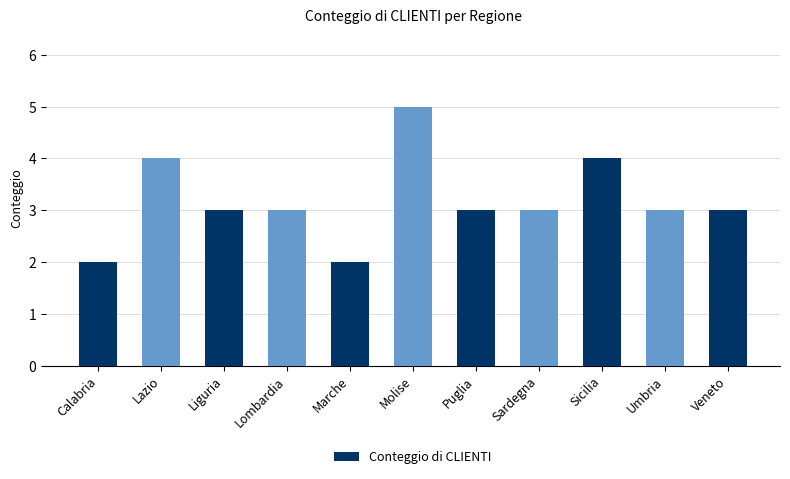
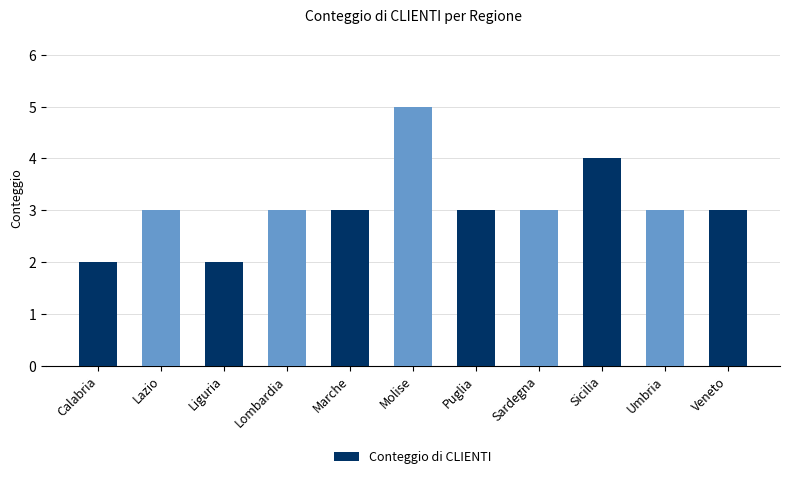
  {
    "Calabria": 2,
-   "Lazio": 4,
-   "Liguria": 3,
+   "Lazio": 3,
+   "Liguria": 2,
    "Lombardia": 3,
-   "Marche": 2,
+   "Marche": 3,
    "Molise": 5,
    "Puglia": 3,
    "Sardegna": 3,
    "Sicilia": 4,
    "Umbria": 3,
    "Veneto": 3
  }
